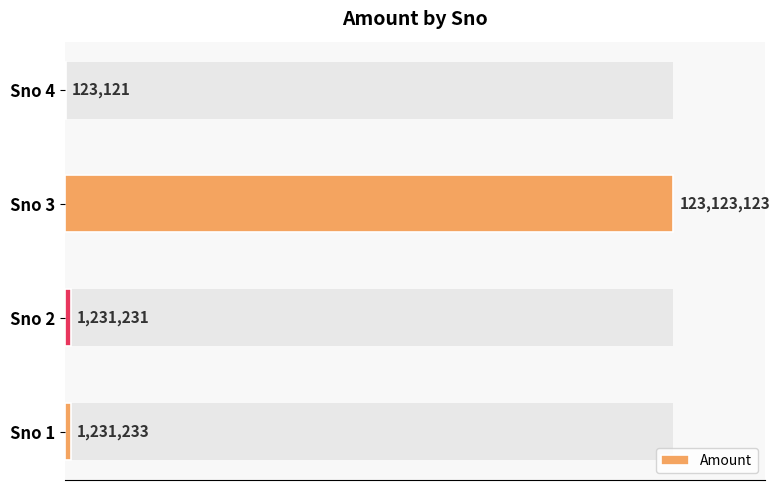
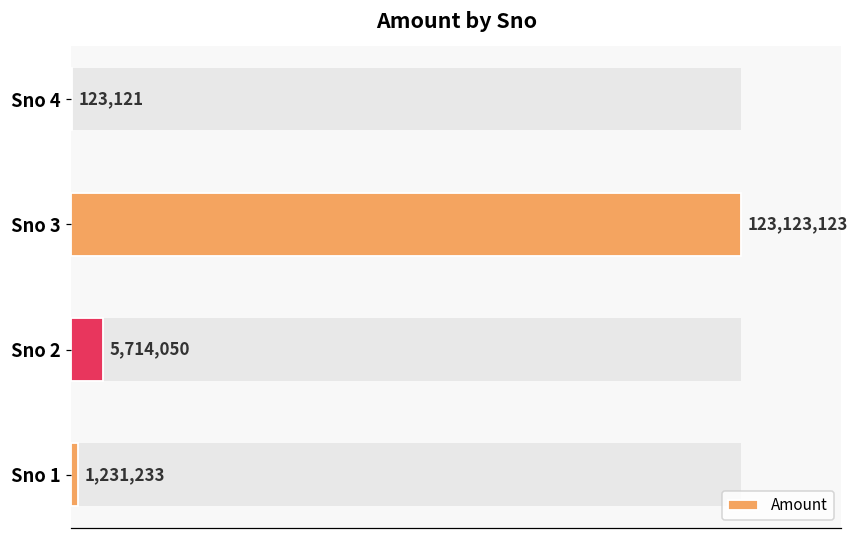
  {
    "Amount": {
      "Sno 4": "123,121",
      "Sno 3": "123,123,123",
-     "Sno 2": "1,231,231"
+     "Sno 2": "5,714,050"
    }
  }
